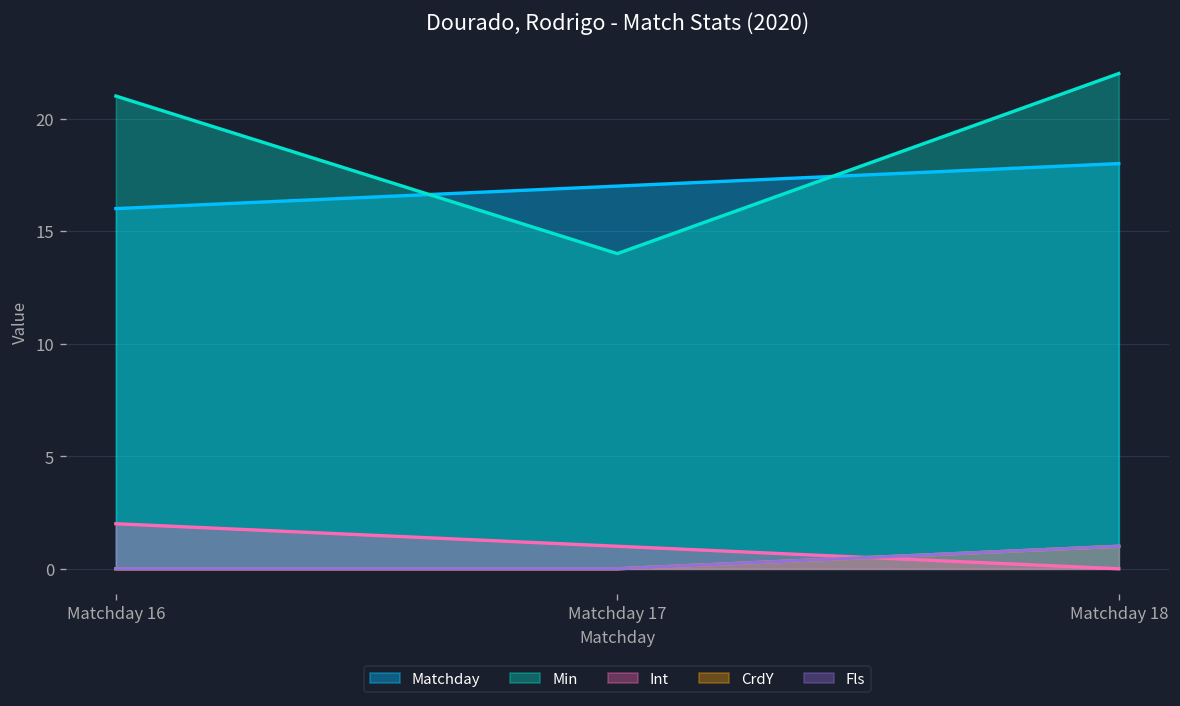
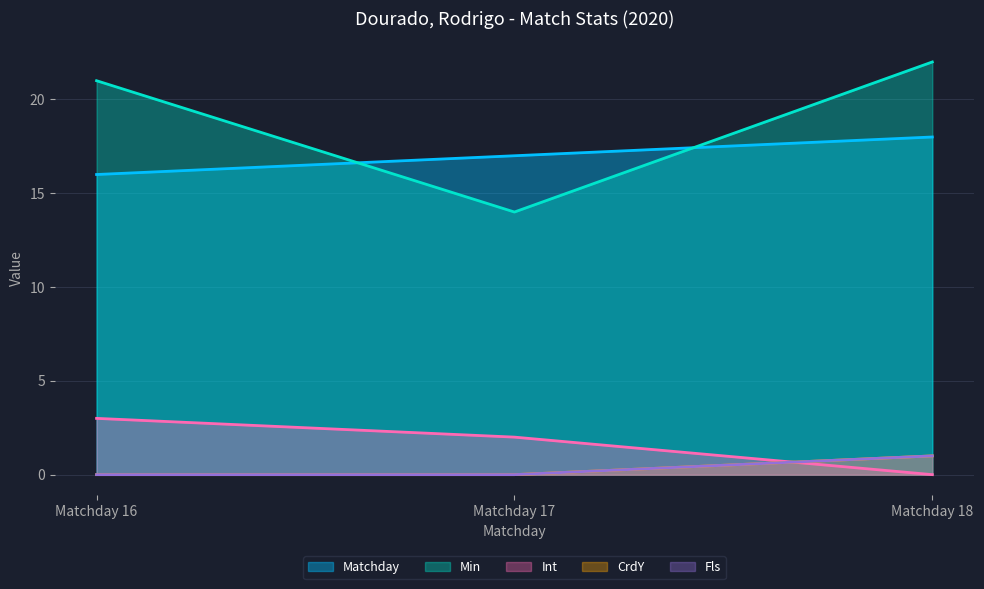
  {
    "Int": {
-     "Matchday 16": 2,
-     "Matchday 17": 1,
+     "Matchday 16": 3,
+     "Matchday 17": 2,
      "Matchday 18": 0
    },
    "Fls": {
      "Matchday 16": 0,
      "Matchday 17": 0,
      "Matchday 18": 1
    }
  }
